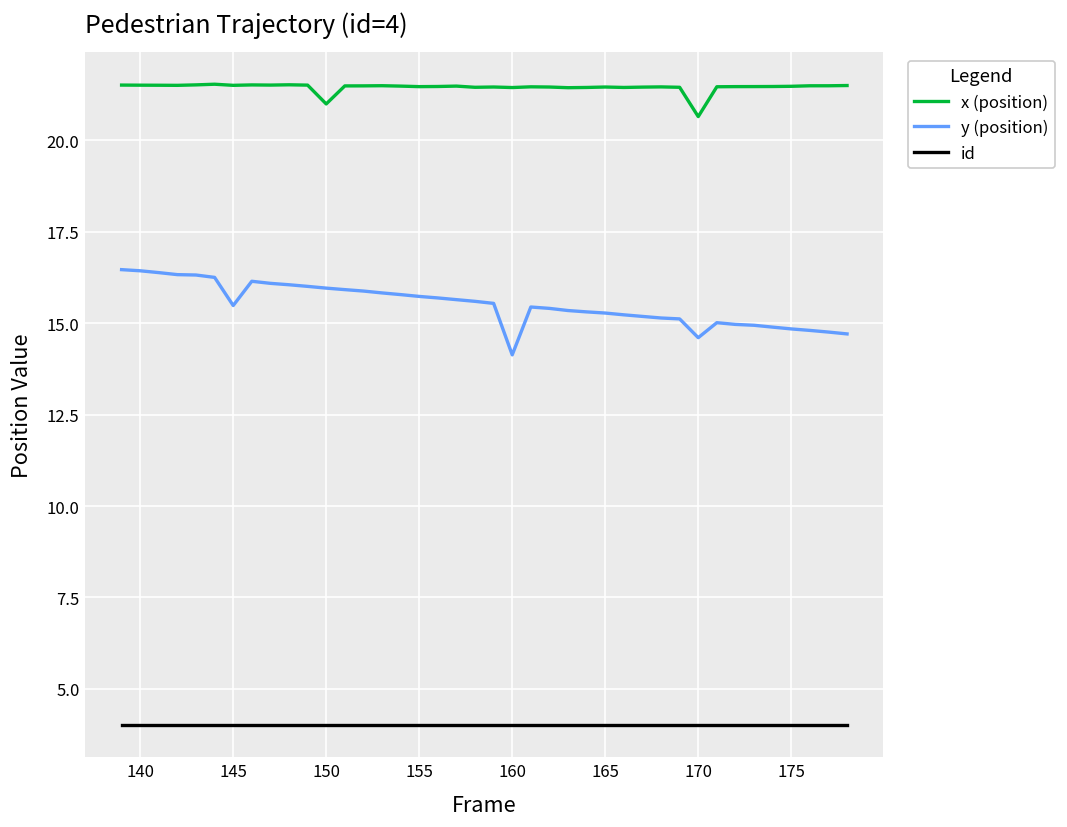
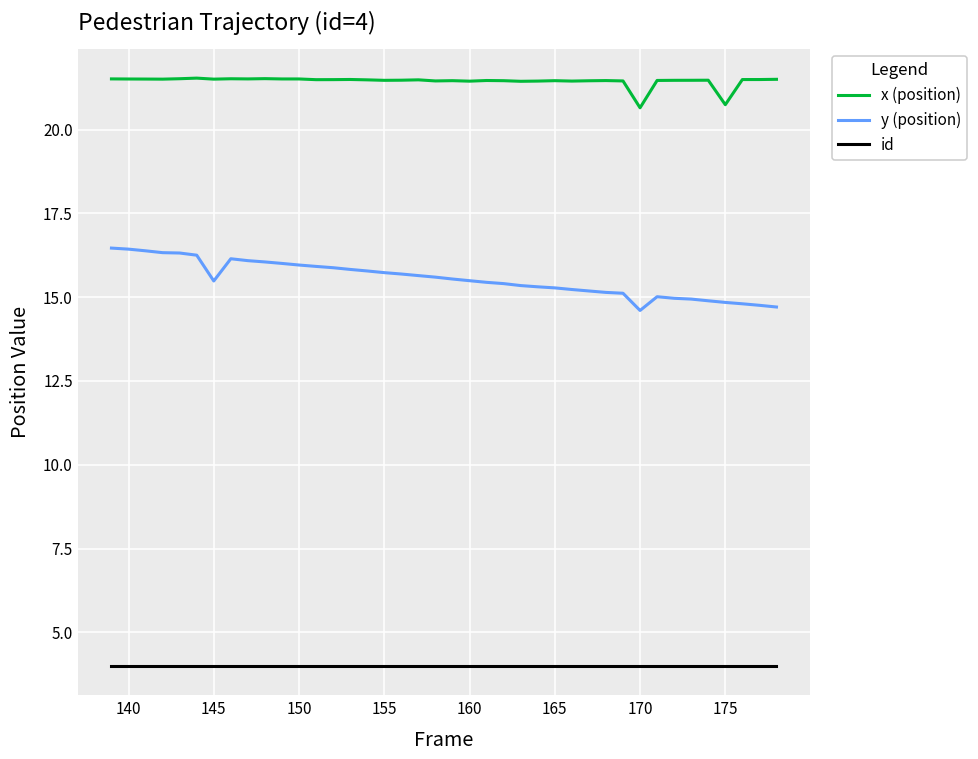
  {
    "x (position)": {
      "140": 21.5,
      "145": 21.5,
-     "150": 21.0,
+     "150": 21.5,
      "155": 21.5,
      "160": 21.4,
      "165": 21.5,
      "170": 20.7,
-     "175": 21.5
+     "175": 20.7
    },
    "y (position)": {
      "140": 16.4,
      "145": 15.5,
      "150": 16.0,
      "155": 15.7,
-     "160": 14.1,
+     "160": 15.5,
      "165": 15.3,
      "170": 14.6,
      "175": 14.8
    },
    "id": {
      "140": 4.0,
      "145": 4.0,
      "150": 4.0,
      "155": 4.0,
      "160": 4.0,
      "165": 4.0,
      "170": 4.0,
      "175": 4.0
    }
  }
